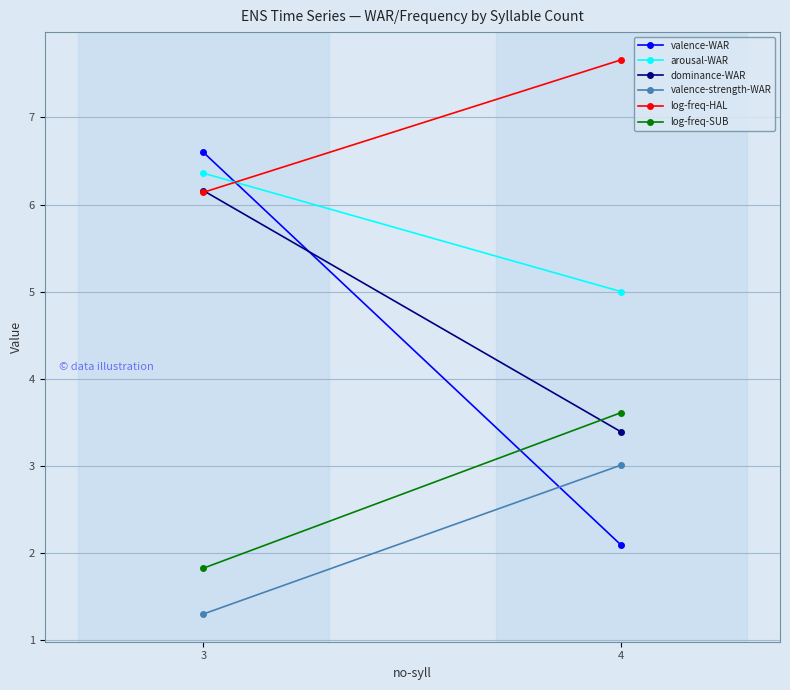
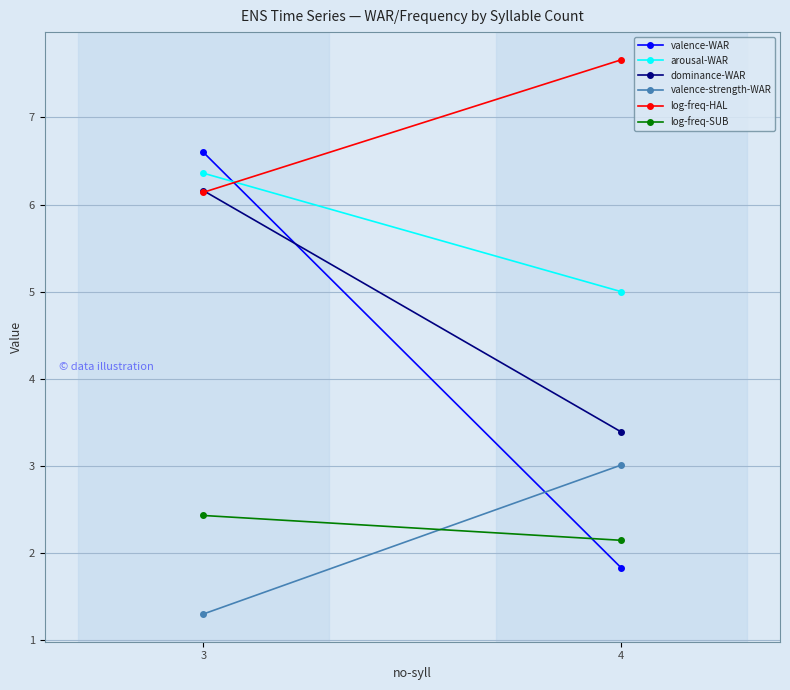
  {
    "valence-WAR": {
      "3": 6.6,
-     "4": 2.1
+     "4": 1.8
    },
    "arousal-WAR": {
      "3": 6.4,
      "4": 5.0
    },
    "dominance-WAR": {
      "4": 3.4
    },
    "valence-strength-WAR": {
      "3": 1.3,
      "4": 3.0
    },
    "log-freq-HAL": {
      "4": 7.7
    },
    "log-freq-SUB": {
-     "3": 1.8,
-     "4": 3.6
+     "3": 2.4,
+     "4": 2.1
    }
  }
